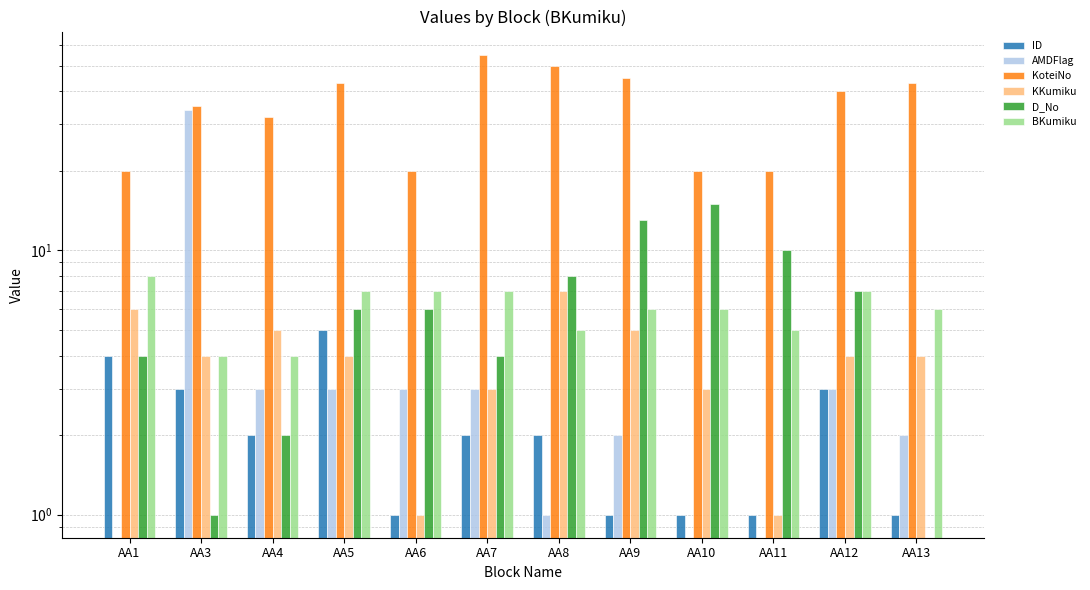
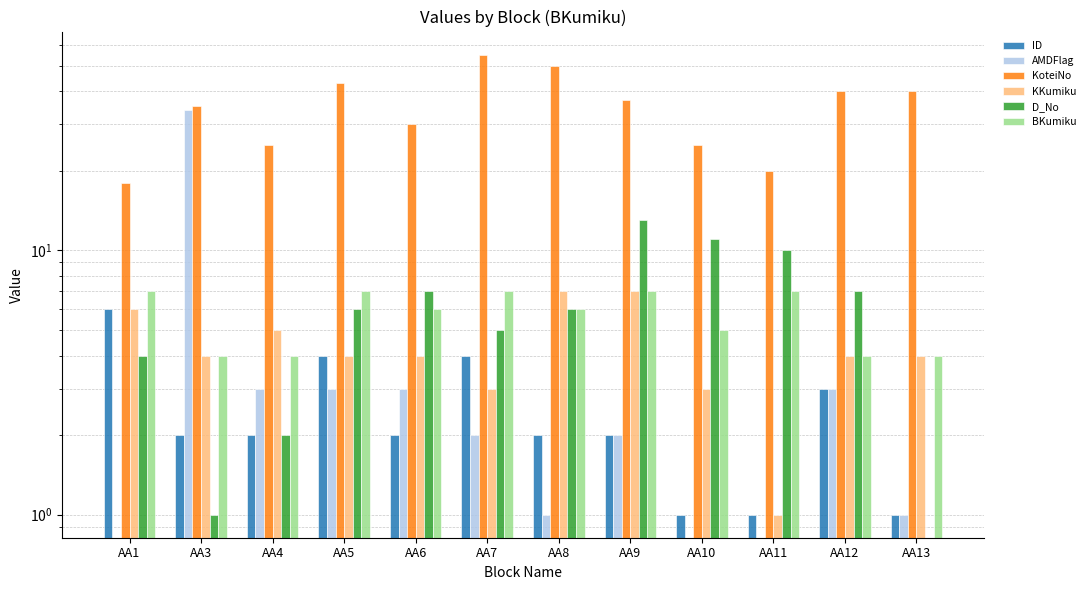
  {
    "ID": {
-     "AA1": 4,
-     "AA3": 3,
+     "AA1": 6,
+     "AA3": 2,
      "AA4": 2,
-     "AA5": 5,
-     "AA6": 1,
-     "AA7": 2,
+     "AA5": 4,
+     "AA6": 2,
+     "AA7": 4,
      "AA8": 2,
-     "AA9": 1,
+     "AA9": 2,
      "AA10": 1,
      "AA11": 1,
      "AA12": 3,
      "AA13": 1
    },
    "AMDFlag": {
      "AA3": 34,
      "AA4": 3,
      "AA5": 3,
      "AA6": 3,
-     "AA7": 3,
+     "AA7": 2,
      "AA8": 1,
      "AA9": 2,
      "AA12": 3,
-     "AA13": 2
+     "AA13": 1
    },
    "KoteiNo": {
-     "AA1": 20,
+     "AA1": 18,
      "AA3": 35,
-     "AA4": 32,
+     "AA4": 25,
      "AA5": 43,
-     "AA6": 20,
+     "AA6": 30,
      "AA7": 55,
      "AA8": 50,
-     "AA9": 45,
-     "AA10": 20,
+     "AA9": 37,
+     "AA10": 25,
      "AA11": 20,
      "AA12": 40,
-     "AA13": 43
+     "AA13": 40
    },
    "KKumiku": {
      "AA1": 6,
      "AA3": 4,
      "AA4": 5,
      "AA5": 4,
-     "AA6": 1,
+     "AA6": 4,
      "AA7": 3,
      "AA8": 7,
-     "AA9": 5,
+     "AA9": 7,
      "AA10": 3,
      "AA11": 1,
      "AA12": 4,
      "AA13": 4
    },
    "D_No": {
      "AA1": 4,
      "AA3": 1,
      "AA4": 2,
      "AA5": 6,
-     "AA6": 6,
-     "AA7": 4,
-     "AA8": 8,
+     "AA6": 7,
+     "AA7": 5,
+     "AA8": 6,
      "AA9": 13,
-     "AA10": 15,
+     "AA10": 11,
      "AA11": 10,
      "AA12": 7
    },
    "BKumiku": {
-     "AA1": 8,
+     "AA1": 7,
      "AA3": 4,
      "AA4": 4,
      "AA5": 7,
-     "AA6": 7,
+     "AA6": 6,
      "AA7": 7,
-     "AA8": 5,
-     "AA9": 6,
-     "AA10": 6,
-     "AA11": 5,
-     "AA12": 7,
-     "AA13": 6
+     "AA8": 6,
+     "AA9": 7,
+     "AA10": 5,
+     "AA11": 7,
+     "AA12": 4,
+     "AA13": 4
    }
  }
